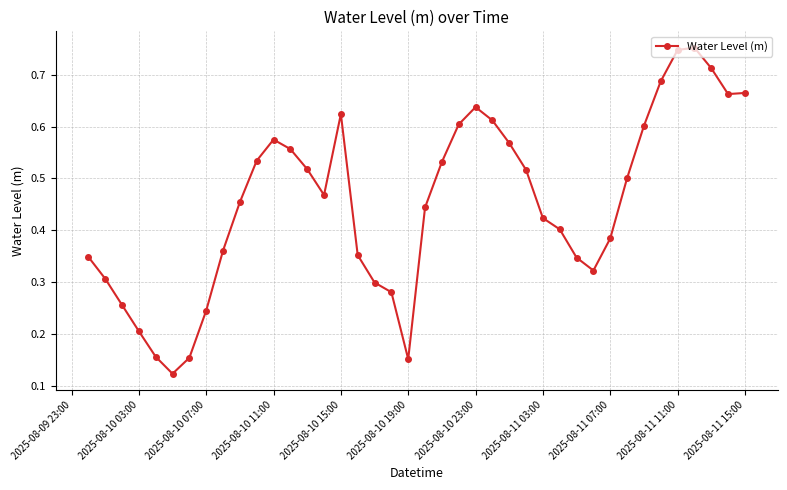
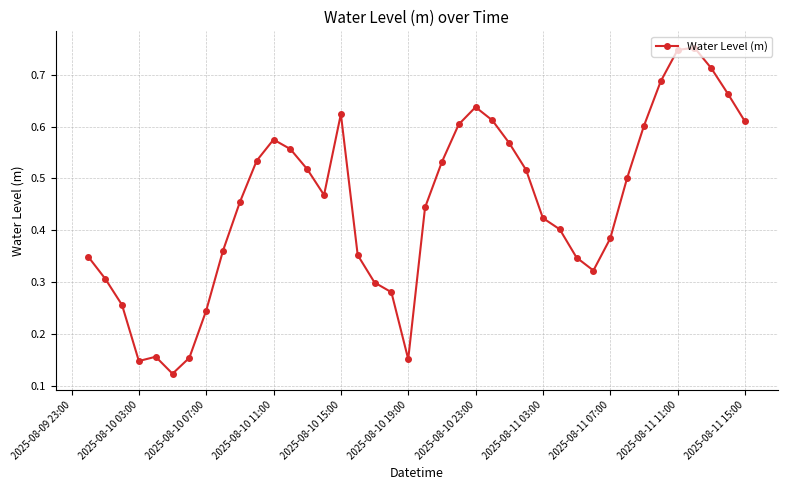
  {
-   "2025-08-10 03:00": 0.20,
+   "2025-08-10 03:00": 0.15,
    "2025-08-10 07:00": 0.24,
    "2025-08-10 11:00": 0.57,
    "2025-08-10 15:00": 0.62,
    "2025-08-10 19:00": 0.15,
    "2025-08-10 23:00": 0.64,
    "2025-08-11 03:00": 0.42,
    "2025-08-11 07:00": 0.38,
-   "2025-08-11 15:00": 0.66
+   "2025-08-11 15:00": 0.61
  }
